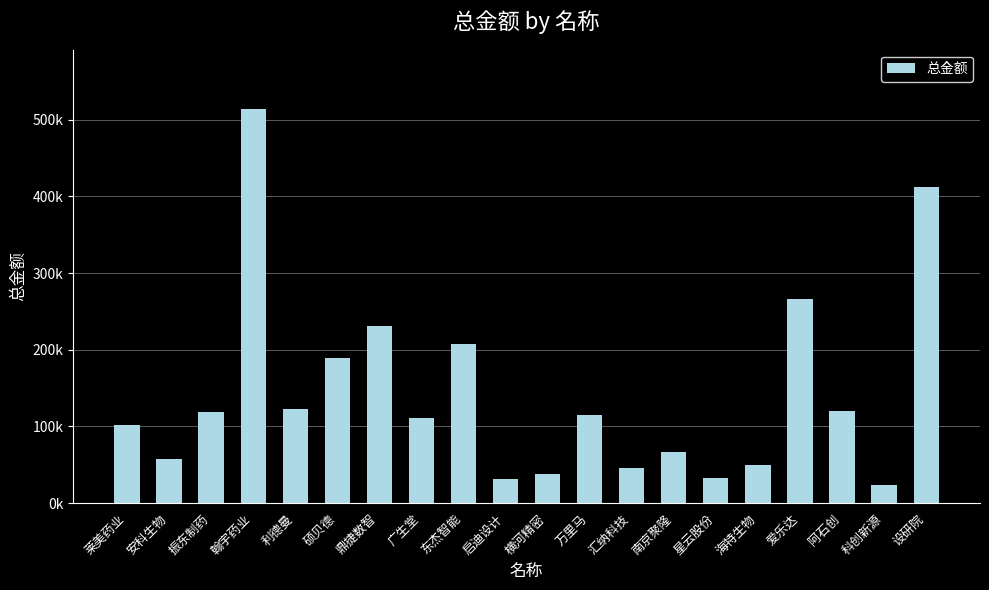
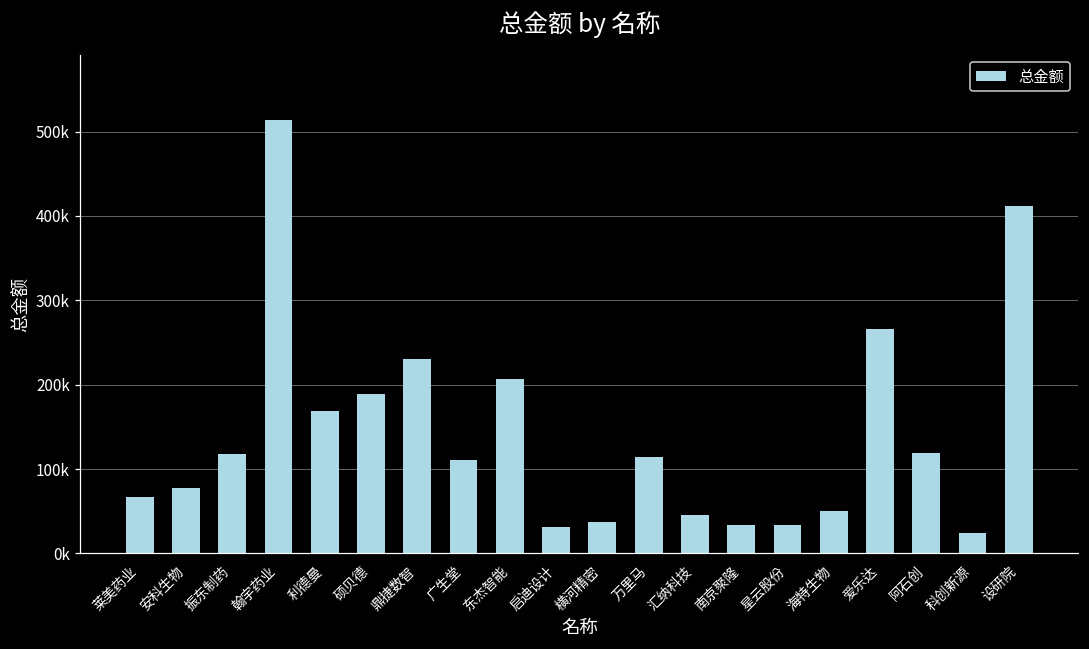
  {
-   "莱美药业": 100000,
-   "安科生物": 60000,
+   "莱美药业": 70000,
+   "安科生物": 80000,
    "振东制药": 120000,
    "翰宇药业": 510000,
-   "利德曼": 120000,
+   "利德曼": 170000,
    "硕贝德": 190000,
    "鼎捷数智": 230000,
    "广生堂": 110000,
    "东杰智能": 210000,
    "启迪设计": 30000,
    "横河精密": 40000,
    "万里马": 110000,
    "汇纳科技": 50000,
-   "南京聚隆": 70000,
+   "南京聚隆": 30000,
    "星云股份": 30000,
    "海特生物": 50000,
    "爱乐达": 270000,
    "阿石创": 120000,
    "科创新源": 20000,
    "设研院": 410000
  }
